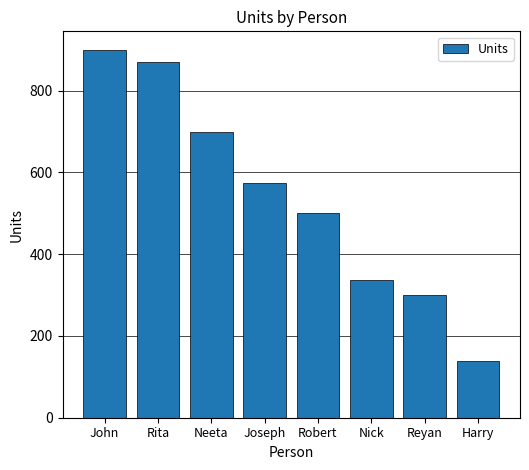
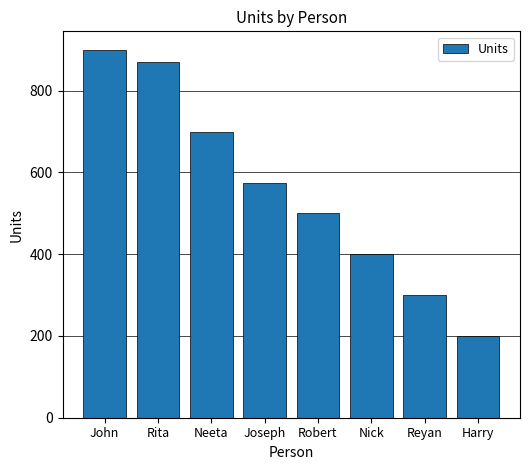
  {
    "John": 900,
    "Rita": 870,
    "Neeta": 700,
    "Joseph": 570,
    "Robert": 500,
-   "Nick": 340,
+   "Nick": 400,
    "Reyan": 300,
-   "Harry": 140
+   "Harry": 200
  }
